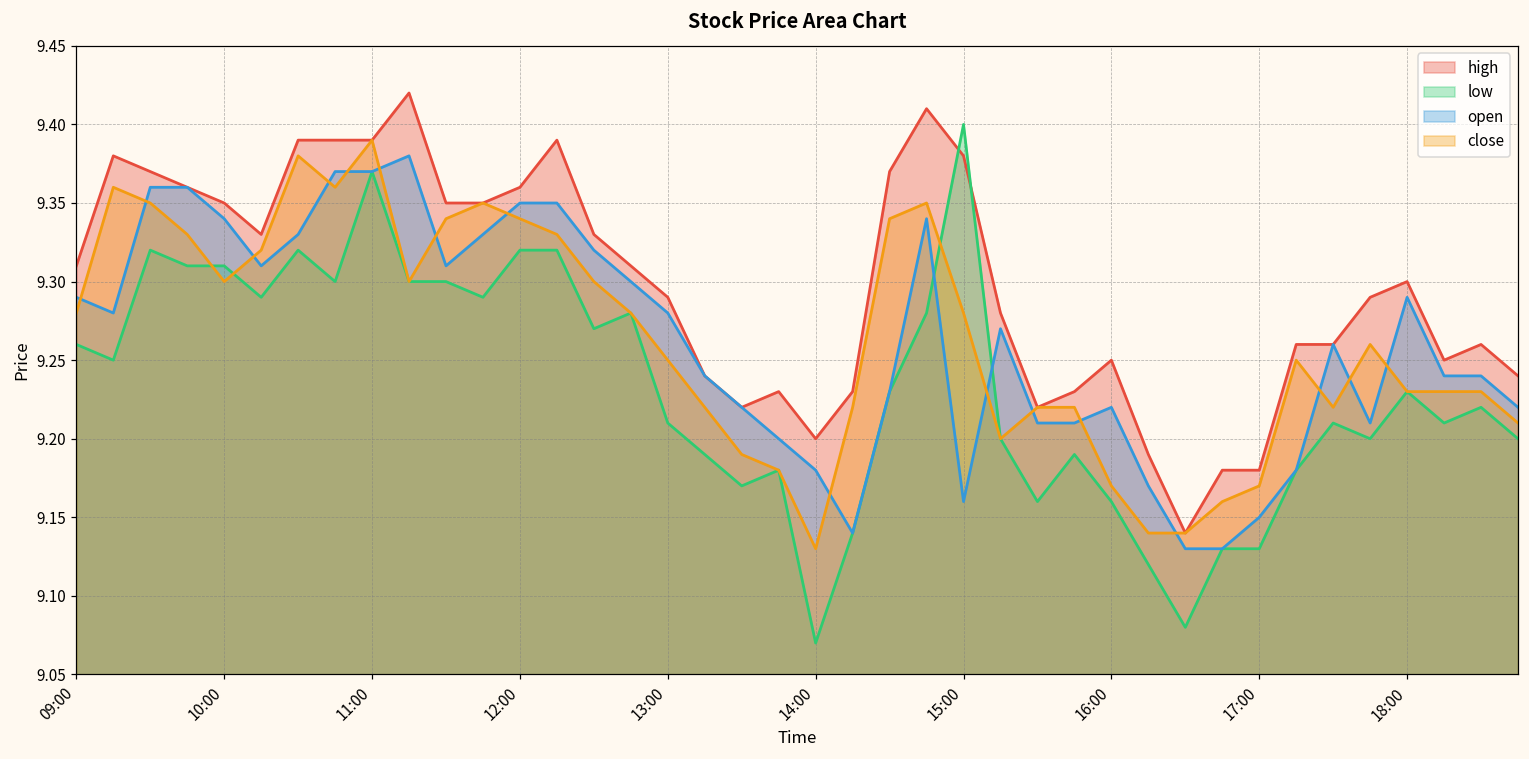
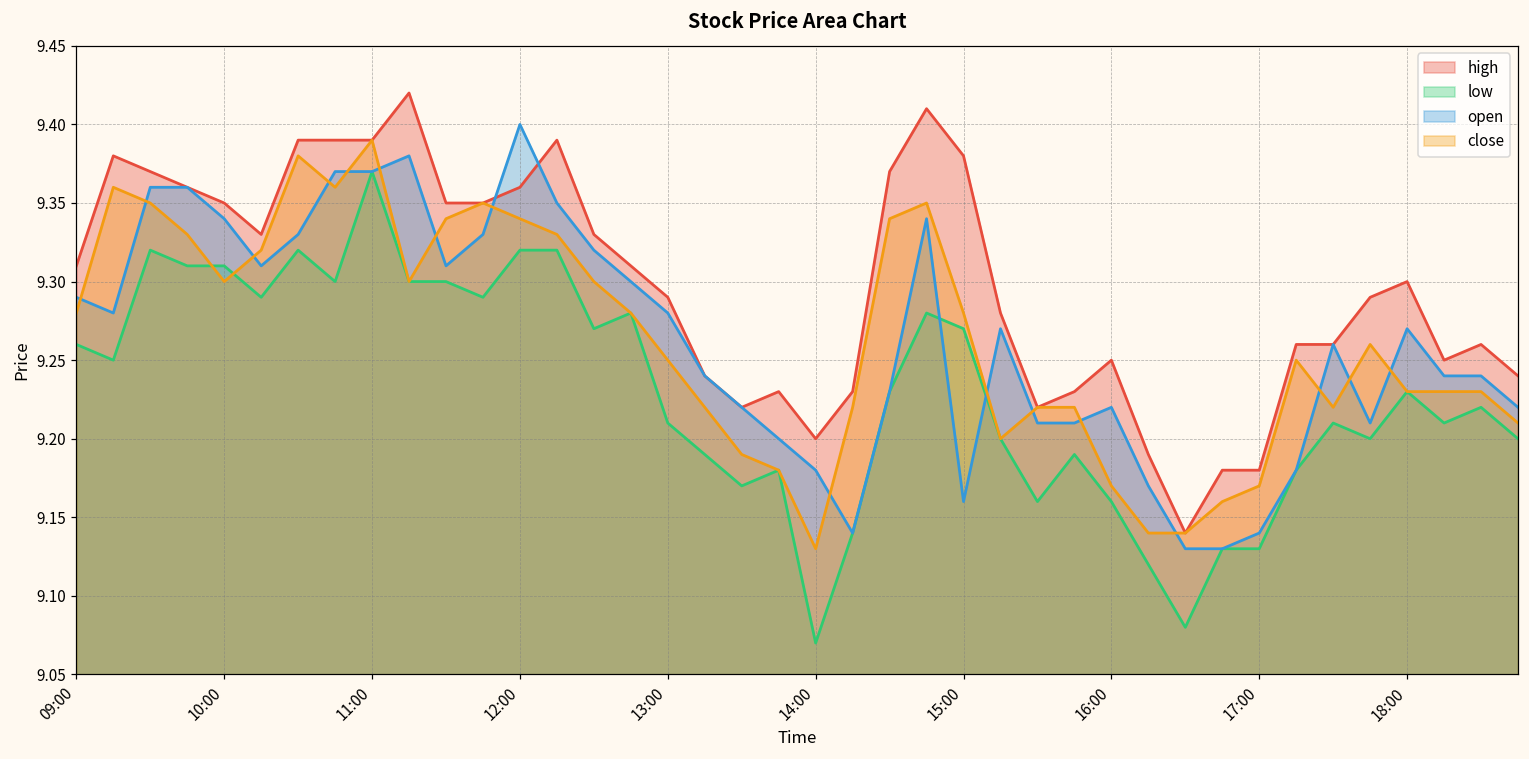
  {
    "low": {
      "09:00": 9.26,
      "10:00": 9.31,
      "12:00": 9.32,
      "13:00": 9.21,
      "14:00": 9.07,
-     "15:00": 9.40,
+     "15:00": 9.27,
      "16:00": 9.16,
      "17:00": 9.13
    },
    "open": {
      "09:00": 9.29,
      "10:00": 9.34,
-     "12:00": 9.35,
+     "12:00": 9.40,
      "13:00": 9.28,
      "14:00": 9.18,
      "15:00": 9.16,
      "16:00": 9.22,
-     "17:00": 9.15,
-     "18:00": 9.29
+     "17:00": 9.14,
+     "18:00": 9.27
    }
  }
